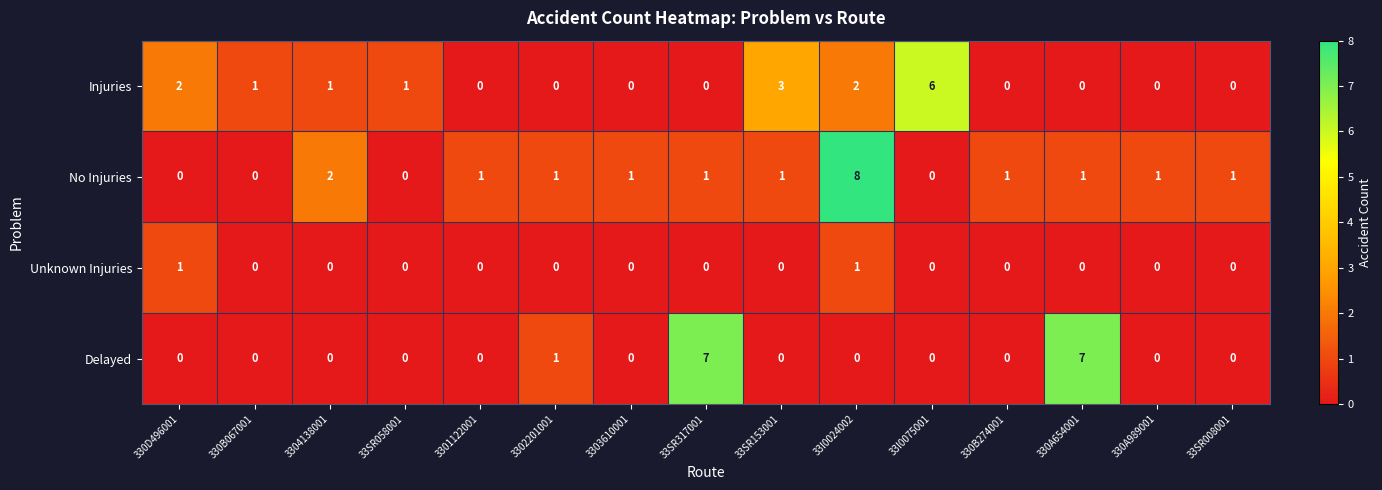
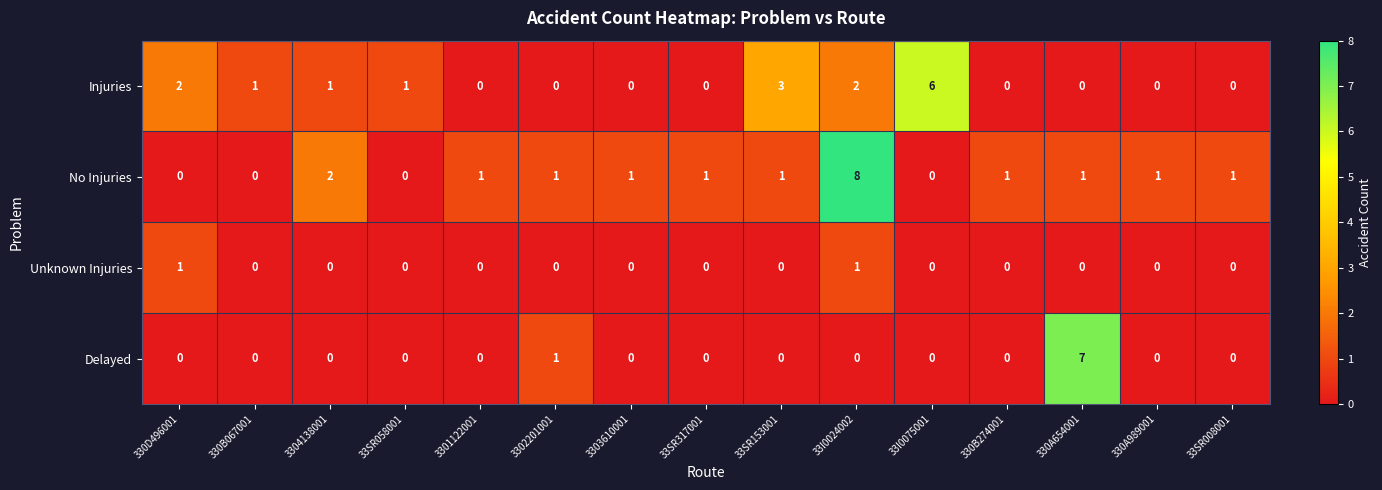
  {
    "Injuries": {
      "330D496001": 2,
      "330B067001": 1,
      "3304138001": 1,
      "33SR058001": 1,
      "3301122001": 0,
      "3302201001": 0,
      "3303610001": 0,
      "33SR317001": 0,
      "33SR153001": 3,
      "33I0024002": 2,
      "33I0075001": 6,
      "330B274001": 0,
      "330A654001": 0,
      "330A989001": 0,
      "33SR008001": 0
    },
    "No Injuries": {
      "330D496001": 0,
      "330B067001": 0,
      "3304138001": 2,
      "33SR058001": 0,
      "3301122001": 1,
      "3302201001": 1,
      "3303610001": 1,
      "33SR317001": 1,
      "33SR153001": 1,
      "33I0024002": 8,
      "33I0075001": 0,
      "330B274001": 1,
      "330A654001": 1,
      "330A989001": 1,
      "33SR008001": 1
    },
    "Unknown Injuries": {
      "330D496001": 1,
      "330B067001": 0,
      "3304138001": 0,
      "33SR058001": 0,
      "3301122001": 0,
      "3302201001": 0,
      "3303610001": 0,
      "33SR317001": 0,
      "33SR153001": 0,
      "33I0024002": 1,
      "33I0075001": 0,
      "330B274001": 0,
      "330A654001": 0,
      "330A989001": 0,
      "33SR008001": 0
    },
    "Delayed": {
      "330D496001": 0,
      "330B067001": 0,
      "3304138001": 0,
      "33SR058001": 0,
      "3301122001": 0,
      "3302201001": 1,
      "3303610001": 0,
-     "33SR317001": 7,
+     "33SR317001": 0,
      "33SR153001": 0,
      "33I0024002": 0,
      "33I0075001": 0,
      "330B274001": 0,
      "330A654001": 7,
      "330A989001": 0,
      "33SR008001": 0
    }
  }
